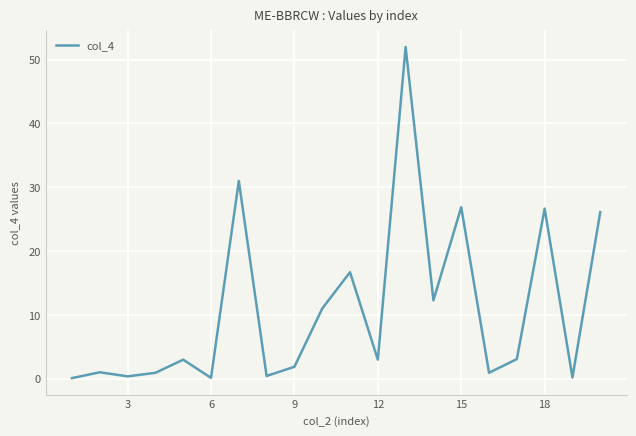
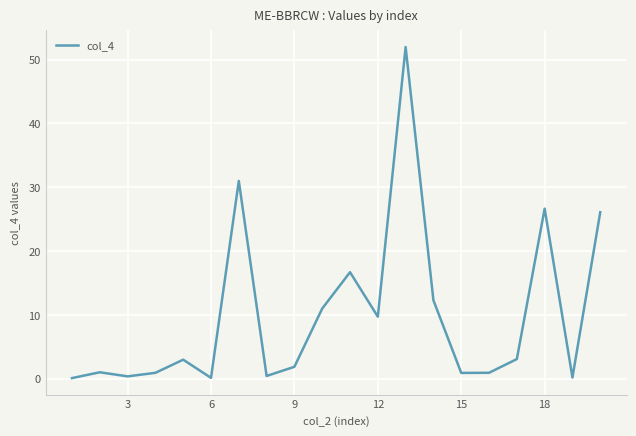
  {
    "3": 0,
    "6": 0,
    "9": 2,
-   "12": 3,
-   "15": 27,
+   "12": 10,
+   "15": 1,
    "18": 27
  }
